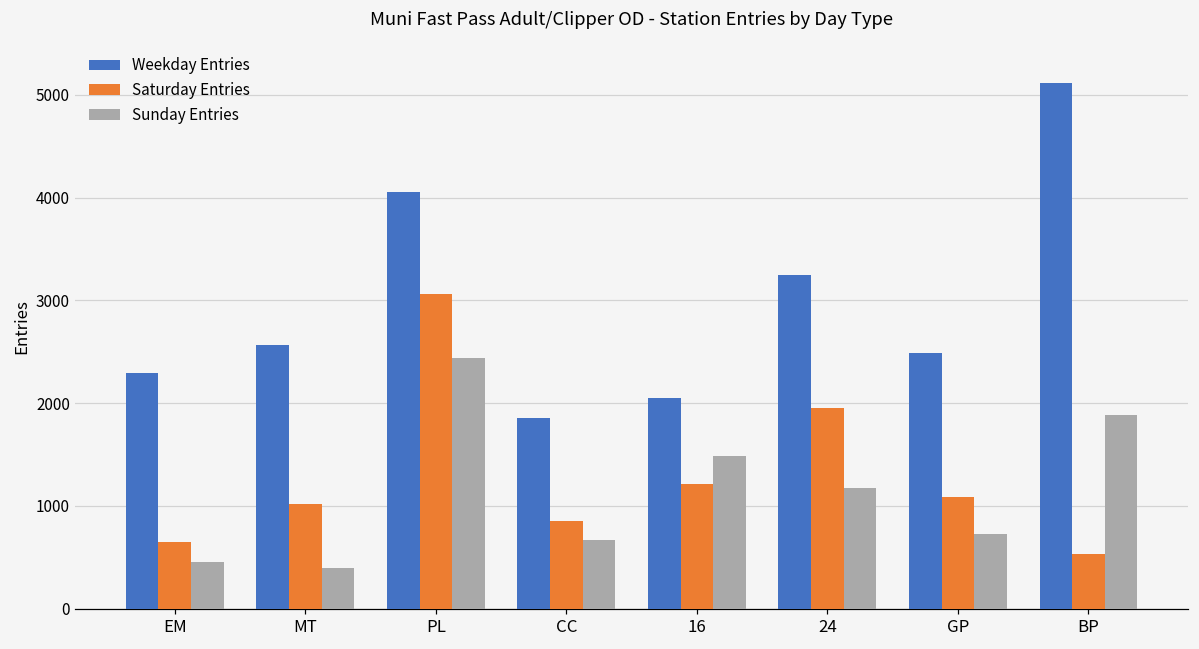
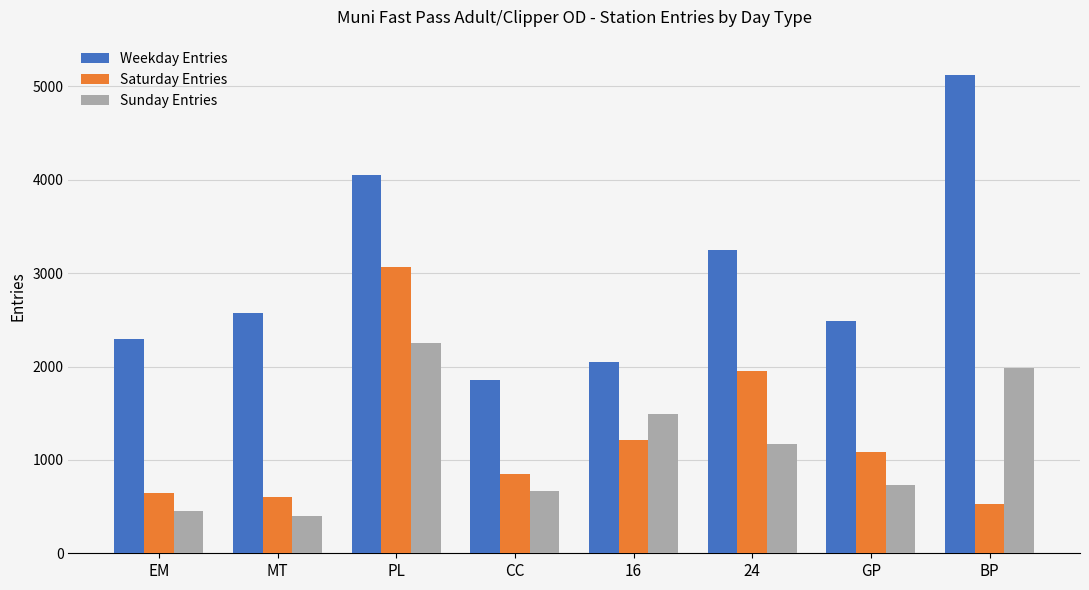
  {
    "Weekday Entries": {
      "EM": 2300,
      "MT": 2600,
      "PL": 4100,
      "CC": 1900,
      "16": 2000,
      "24": 3200,
      "GP": 2500,
      "BP": 5100
    },
    "Saturday Entries": {
      "EM": 600,
-     "MT": 1000,
+     "MT": 600,
      "PL": 3100,
      "CC": 800,
      "16": 1200,
      "24": 2000,
      "GP": 1100,
      "BP": 500
    },
    "Sunday Entries": {
      "EM": 500,
      "MT": 400,
-     "PL": 2400,
+     "PL": 2300,
      "CC": 700,
      "16": 1500,
      "24": 1200,
      "GP": 700,
-     "BP": 1900
+     "BP": 2000
    }
  }
